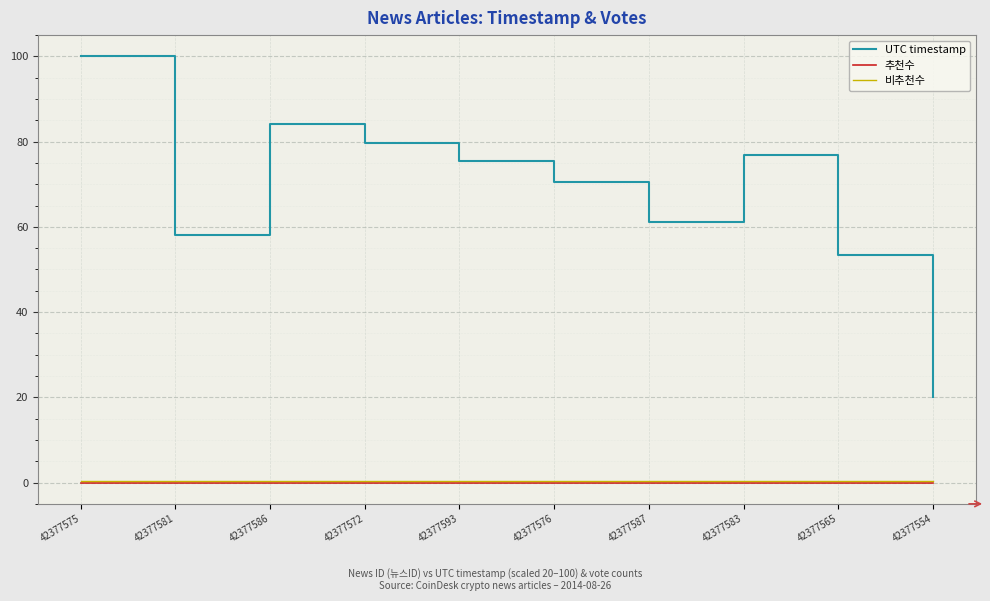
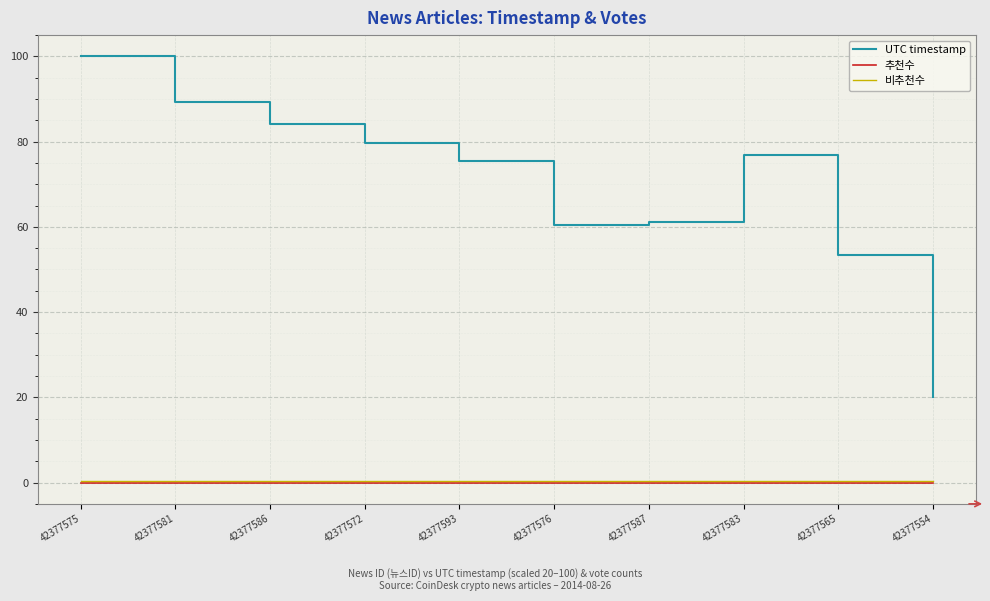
  {
    "UTC timestamp": {
      "42377575": 100,
-     "42377581": 58,
+     "42377581": 89,
      "42377586": 84,
      "42377572": 80,
      "42377593": 75,
-     "42377576": 71,
+     "42377576": 61,
      "42377587": 61,
      "42377583": 77,
      "42377565": 53,
      "42377554": 20
    }
  }
